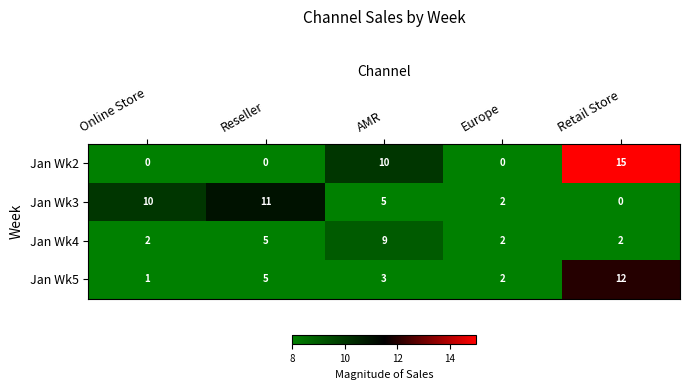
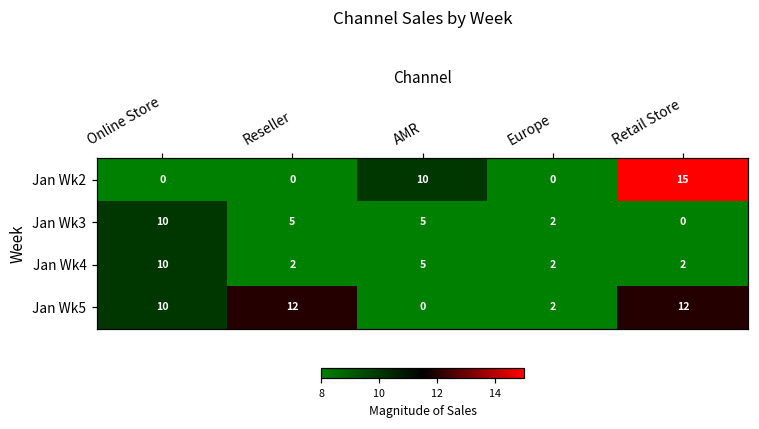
  {
    "Jan Wk2": {
      "Online Store": 0,
      "Reseller": 0,
      "AMR": 10,
      "Europe": 0,
      "Retail Store": 15
    },
    "Jan Wk3": {
      "Online Store": 10,
-     "Reseller": 11,
+     "Reseller": 5,
      "AMR": 5,
      "Europe": 2,
      "Retail Store": 0
    },
    "Jan Wk4": {
-     "Online Store": 2,
-     "Reseller": 5,
-     "AMR": 9,
+     "Online Store": 10,
+     "Reseller": 2,
+     "AMR": 5,
      "Europe": 2,
      "Retail Store": 2
    },
    "Jan Wk5": {
-     "Online Store": 1,
-     "Reseller": 5,
-     "AMR": 3,
+     "Online Store": 10,
+     "Reseller": 12,
+     "AMR": 0,
      "Europe": 2,
      "Retail Store": 12
    }
  }
